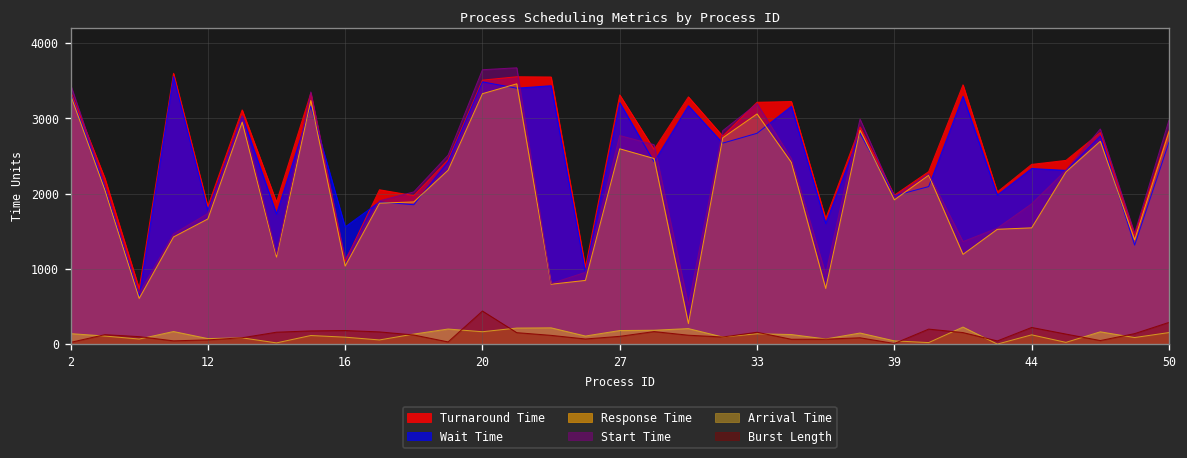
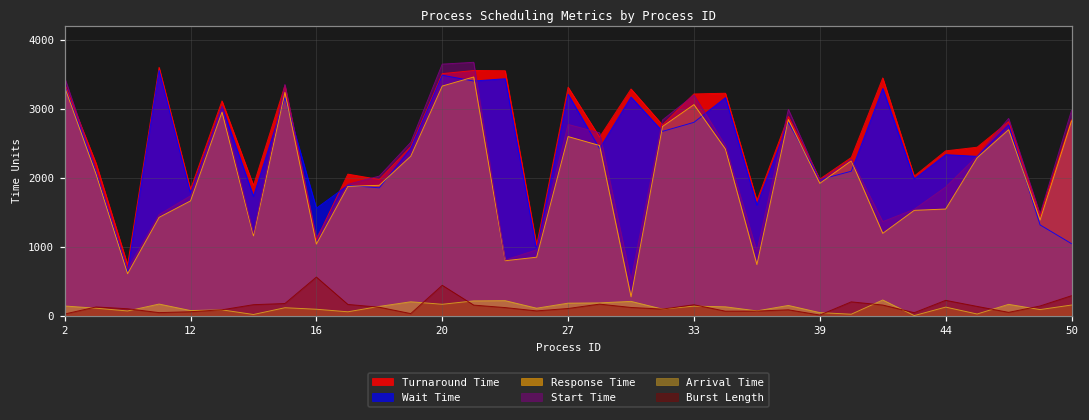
  {
    "Turnaround Time": {
      "12": 1800,
      "44": 2400
    },
    "Wait Time": {
      "16": 1600,
      "33": 2800,
      "44": 2300,
-     "50": 2700
+     "50": 1000
    },
    "Start Time": {
      "20": 3600,
      "44": 1900,
      "50": 3000
    },
    "Burst Length": {
-     "16": 200,
+     "16": 600,
      "20": 400,
      "44": 200,
      "50": 300
    }
  }
